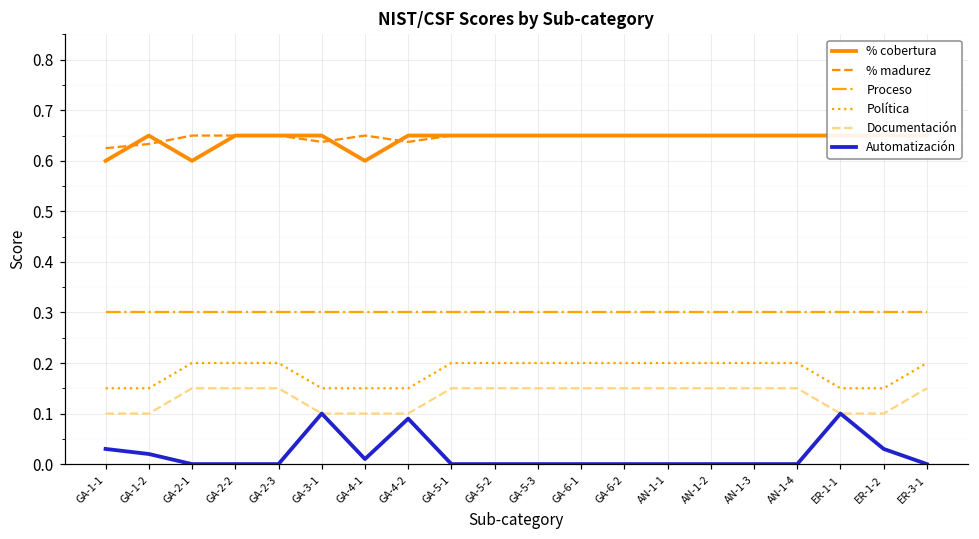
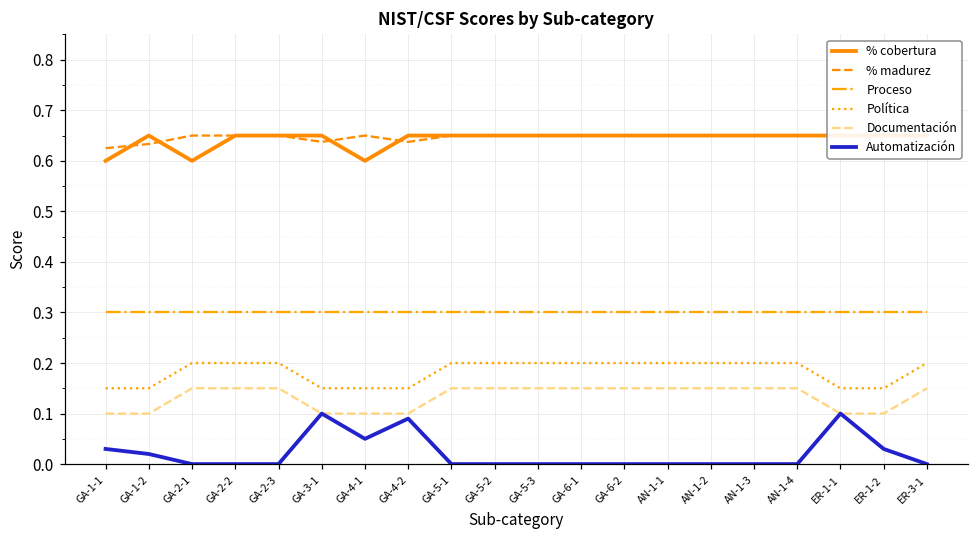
  {
    "Documentación": {
      "GA-1-1": 0.10,
      "GA-1-2": 0.10,
      "GA-2-1": 0.15,
      "GA-2-2": 0.15,
      "GA-2-3": 0.15,
      "GA-4-1": 0.10,
      "GA-4-2": 0.10,
      "GA-5-1": 0.15,
      "GA-5-2": 0.15,
      "GA-5-3": 0.15,
      "GA-6-1": 0.15,
      "GA-6-2": 0.15,
      "AN-1-1": 0.15,
      "AN-1-2": 0.15,
      "AN-1-3": 0.15,
      "AN-1-4": 0.15,
      "ER-1-2": 0.10,
      "ER-3-1": 0.15
    },
    "Automatización": {
      "GA-1-1": 0.03,
      "GA-1-2": 0.02,
      "GA-2-1": 0.00,
      "GA-2-2": 0.00,
      "GA-2-3": 0.00,
-     "GA-4-1": 0.01,
+     "GA-4-1": 0.05,
      "GA-4-2": 0.09,
      "GA-5-1": 0.00,
      "GA-5-2": 0.00,
      "GA-5-3": 0.00,
      "GA-6-1": 0.00,
      "GA-6-2": 0.00,
      "AN-1-1": 0.00,
      "AN-1-2": 0.00,
      "AN-1-3": 0.00,
      "AN-1-4": 0.00,
      "ER-1-2": 0.03,
      "ER-3-1": 0.00
    }
  }
